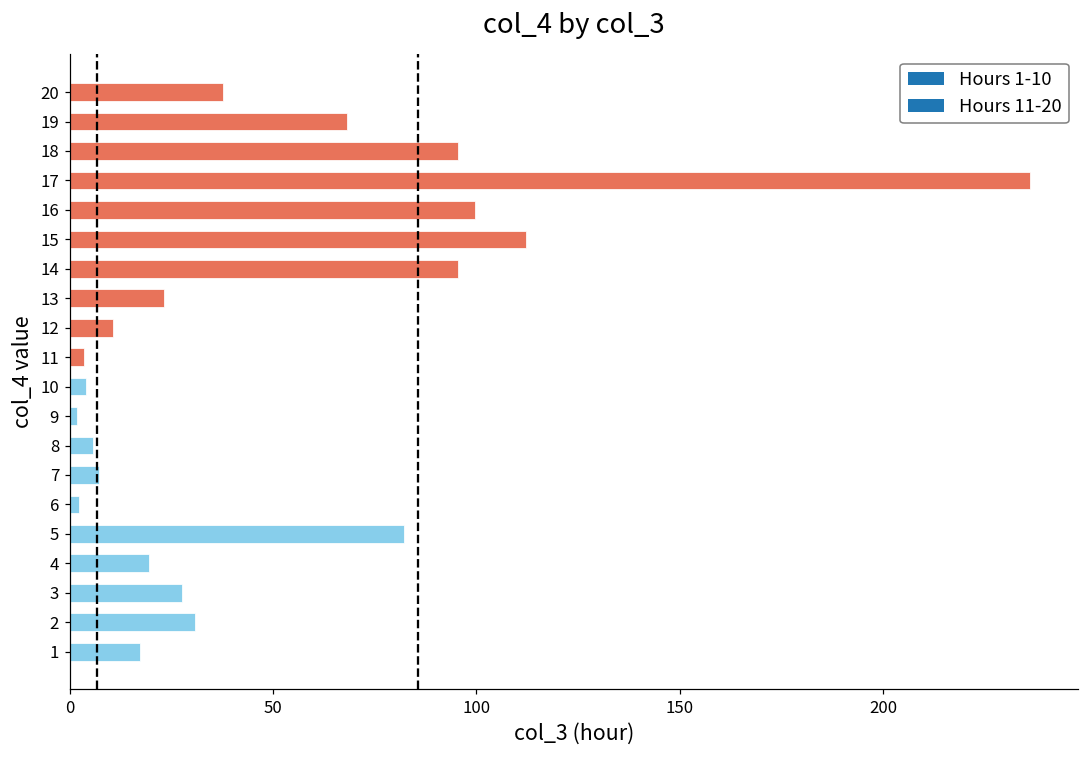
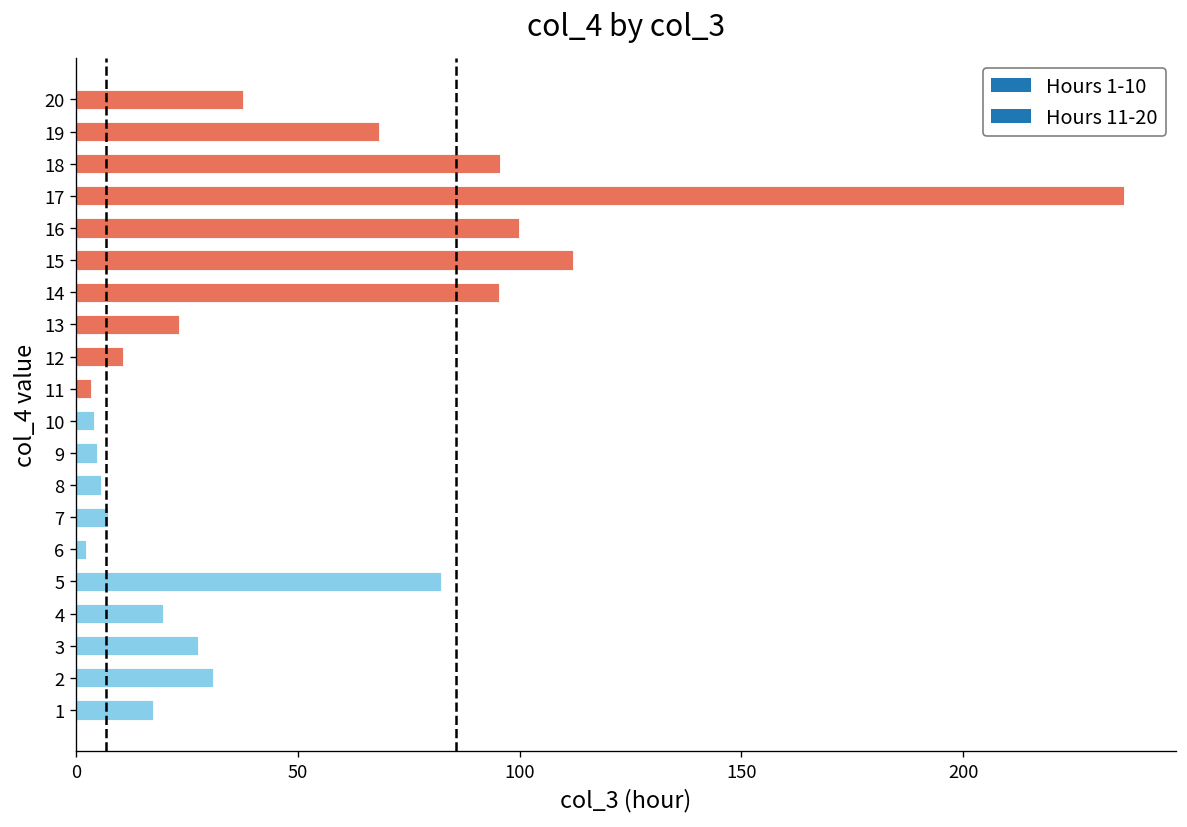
  {
    "20": 38,
    "19": 68,
    "18": 95,
    "17": 236,
    "16": 100,
    "15": 112,
    "14": 95,
    "13": 23,
    "12": 11,
    "11": 3,
    "10": 4,
-   "9": 2,
+   "9": 5,
    "8": 6,
    "7": 7,
    "6": 2,
    "5": 82,
    "4": 20,
    "3": 28,
    "2": 31,
    "1": 17
  }
